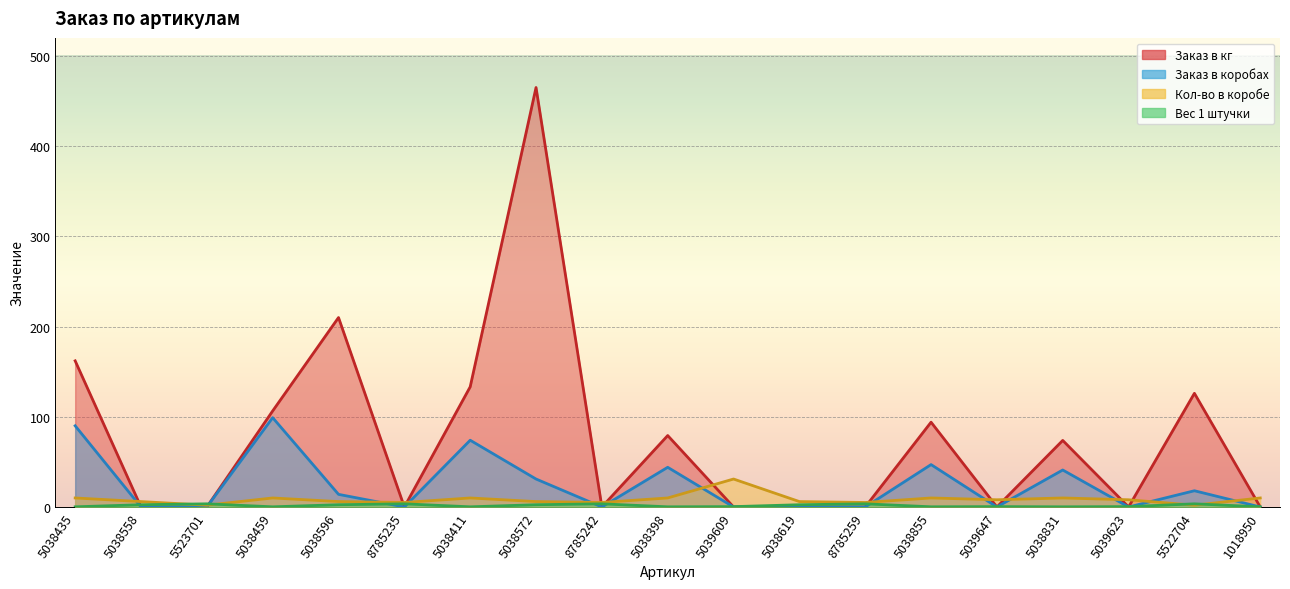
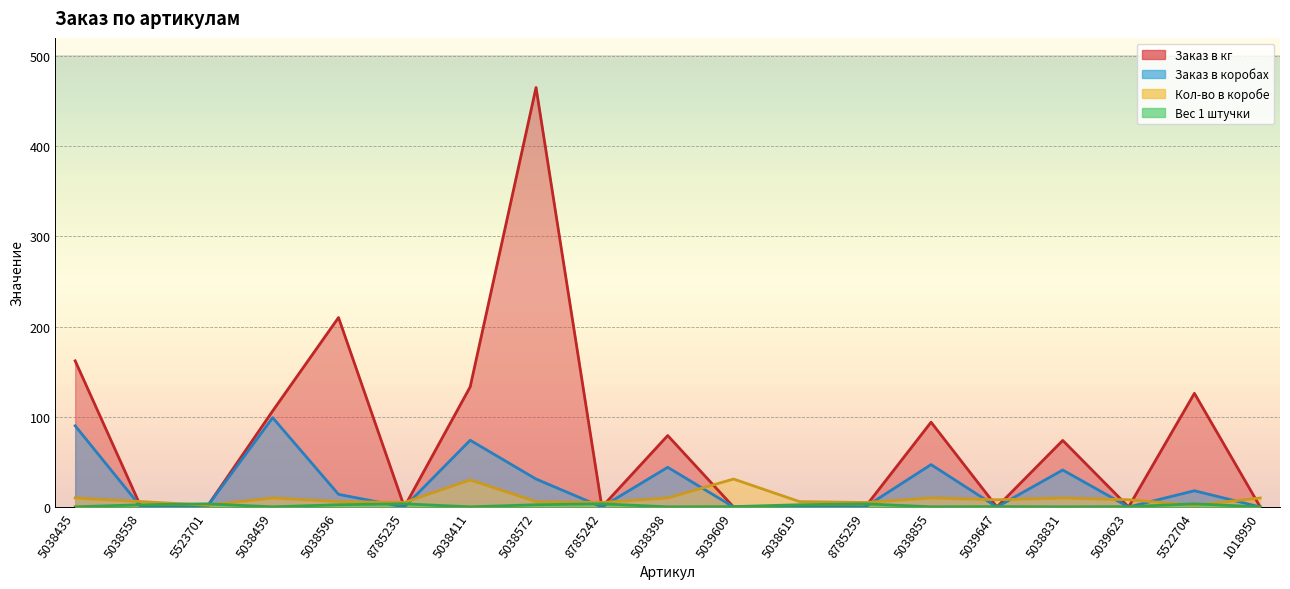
  {
    "Заказ в кг": {
      "5038435": 160,
      "5038459": 110,
      "5038596": 210,
      "5038411": 130,
      "5038572": 470,
      "5038398": 80,
      "5038855": 90,
      "5038831": 70,
      "5522704": 130
    },
    "Заказ в коробах": {
      "5038435": 90,
      "5038459": 100,
      "5038596": 10,
      "5038411": 70,
      "5038572": 30,
      "5038398": 40,
      "5038855": 50,
      "5038831": 40,
      "5522704": 20
    },
    "Кол-во в коробе": {
      "5038435": 10,
      "5038558": 10,
      "5038459": 10,
      "5038596": 10,
-     "5038411": 10,
+     "5038411": 30,
      "5038572": 10,
      "5038398": 10,
      "5039609": 30,
      "5038619": 10,
      "5038855": 10,
      "5039647": 10,
      "5038831": 10,
      "5039623": 10,
      "1018950": 10
    },
    "Вес 1 штучки": {
      "5038435": 0,
      "5038459": 0,
      "5038596": 0,
      "5038411": 0,
      "5038572": 0,
      "5038398": 0,
      "5038855": 0,
      "5038831": 0
    }
  }
